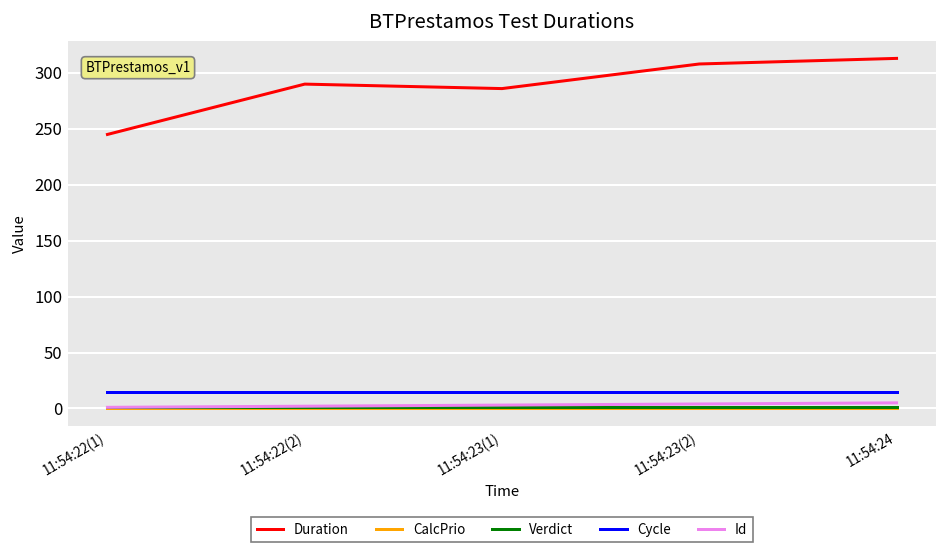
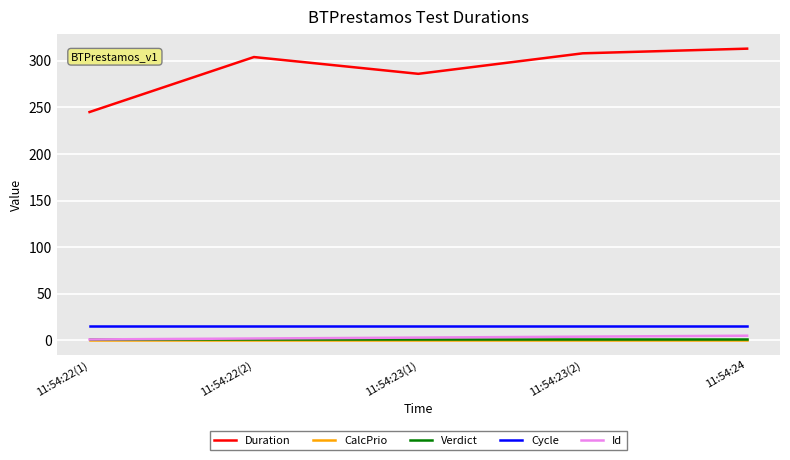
  {
    "Duration": {
      "11:54:22(1)": 250,
-     "11:54:22(2)": 290,
+     "11:54:22(2)": 300,
      "11:54:23(1)": 290,
      "11:54:23(2)": 310,
      "11:54:24": 310
    },
    "Verdict": {
      "11:54:23(1)": 0,
      "11:54:23(2)": 0,
      "11:54:24": 0
    },
    "Cycle": {
      "11:54:22(1)": 20,
      "11:54:22(2)": 20,
      "11:54:23(1)": 20,
      "11:54:23(2)": 20,
      "11:54:24": 20
    },
    "Id": {
      "11:54:23(2)": 0,
      "11:54:24": 10
    }
  }
